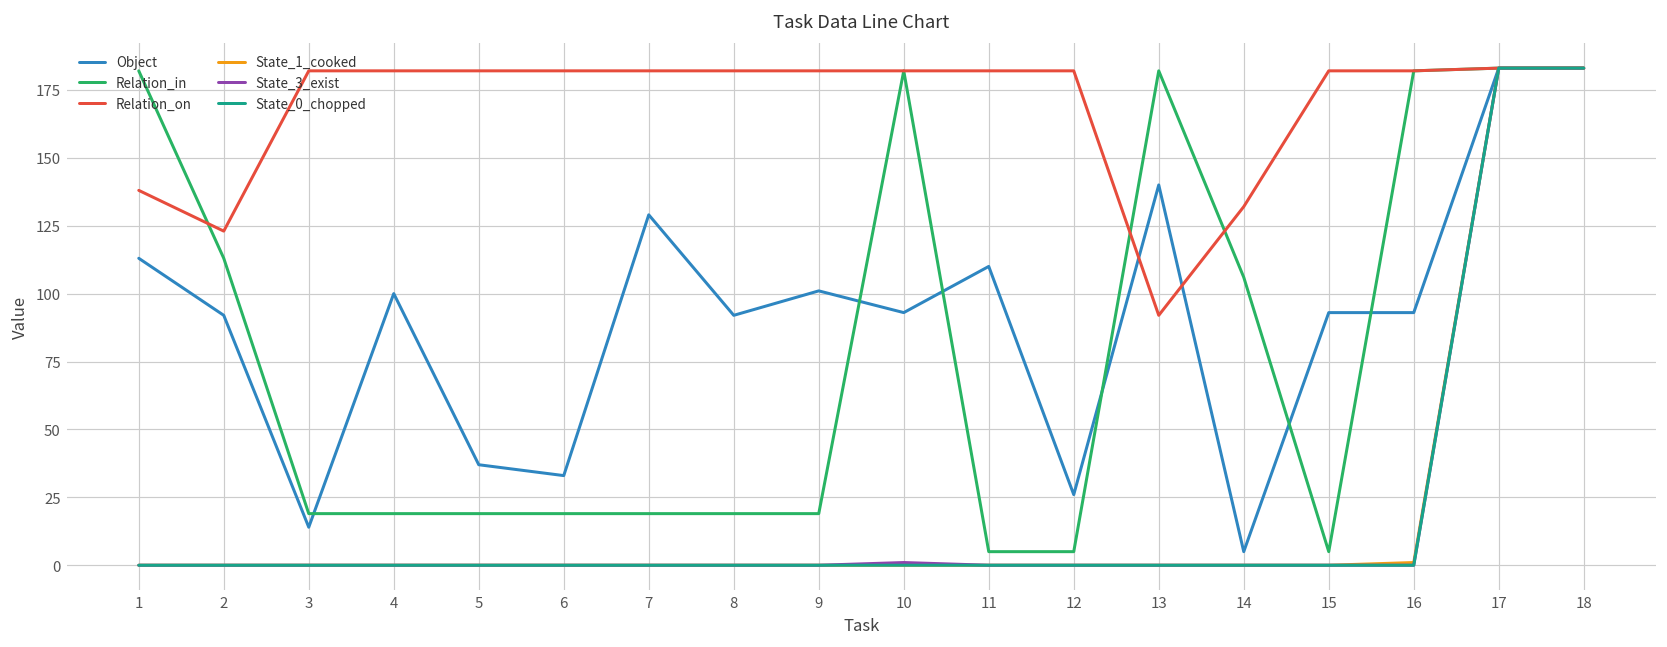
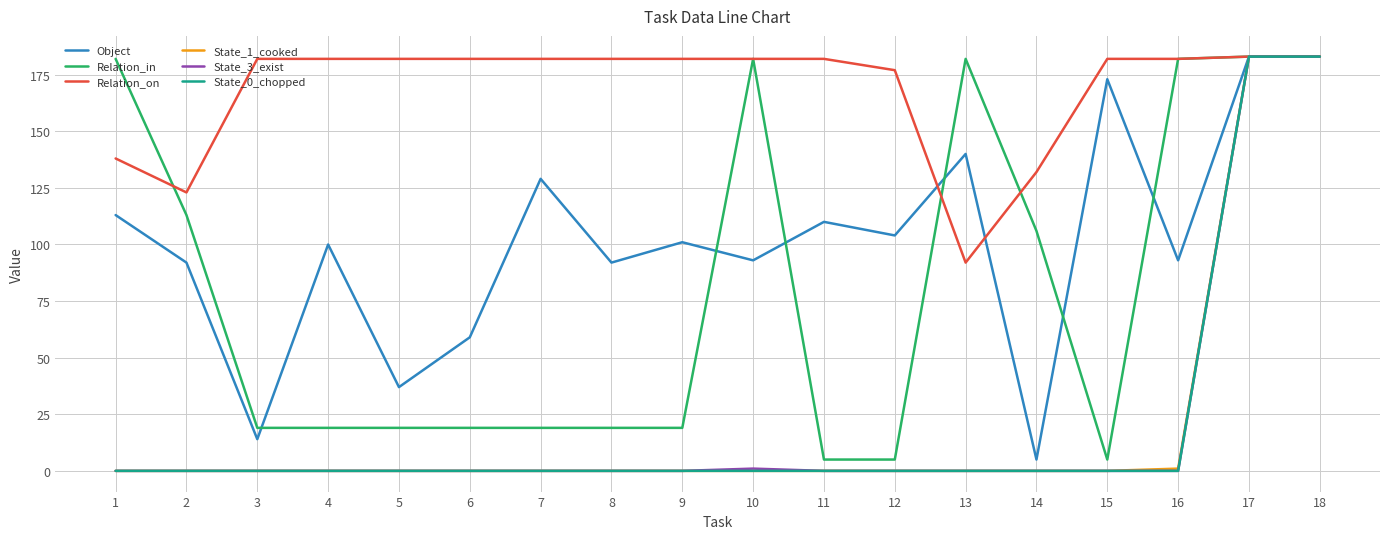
  {
    "Object": {
      "1": 113,
      "2": 92,
      "3": 14,
      "4": 100,
      "5": 37,
-     "6": 33,
+     "6": 59,
      "7": 129,
      "8": 92,
      "9": 101,
      "10": 93,
      "11": 110,
-     "12": 26,
+     "12": 104,
      "13": 140,
      "14": 5,
-     "15": 93,
+     "15": 173,
      "16": 93
    },
    "Relation_on": {
      "1": 138,
      "2": 123,
      "3": 182,
      "4": 182,
      "5": 182,
      "6": 182,
      "7": 182,
      "8": 182,
      "9": 182,
      "11": 182,
-     "12": 182,
+     "12": 177,
      "13": 92,
      "14": 132,
      "15": 182
    }
  }
